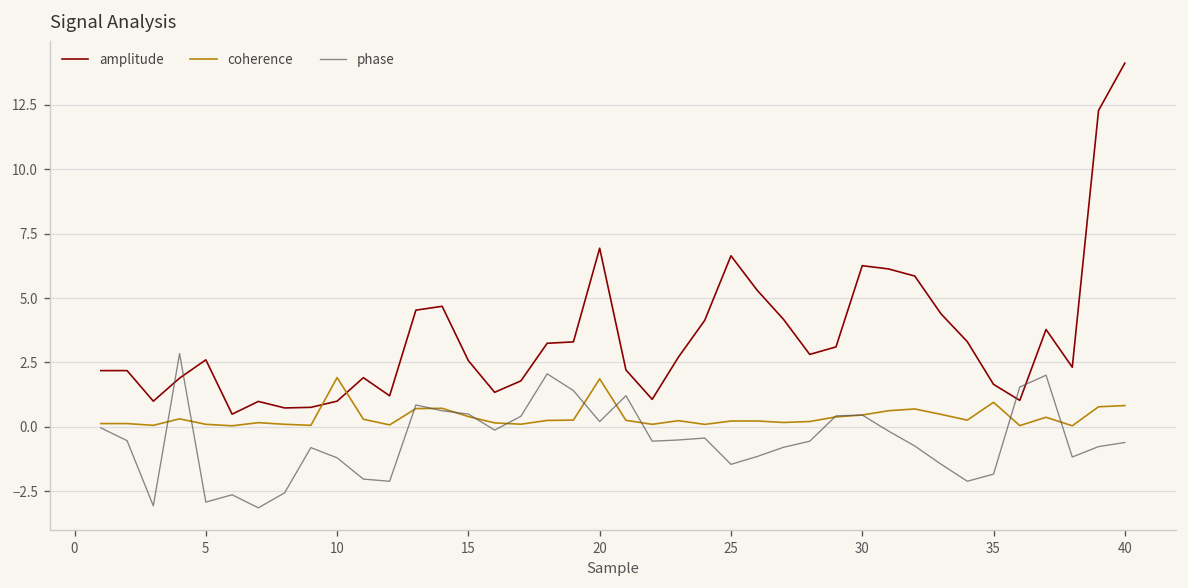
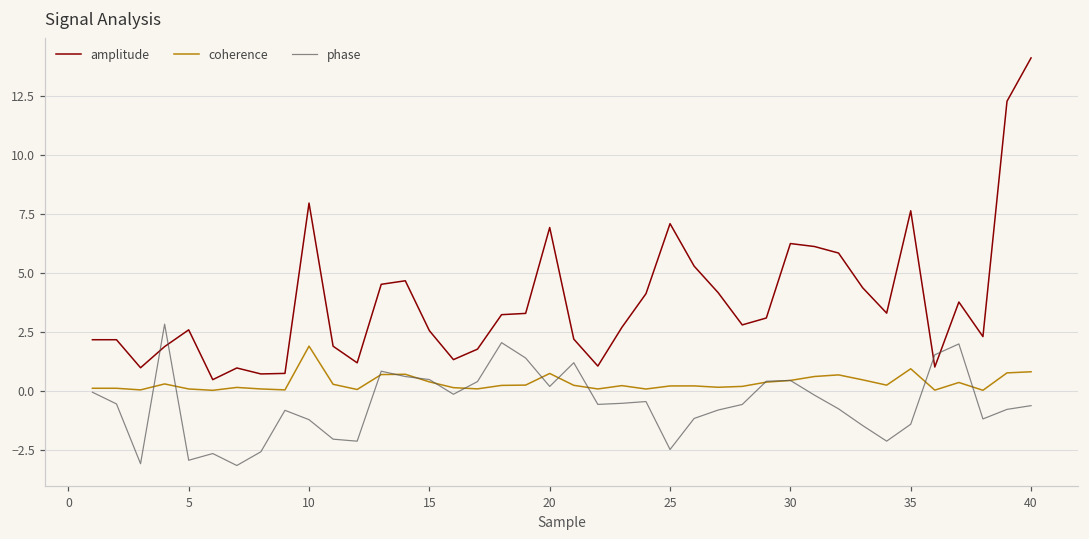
  {
    "amplitude": {
      "5": 2.6,
-     "10": 1.0,
+     "10": 8.0,
      "15": 2.6,
      "20": 6.9,
-     "25": 6.6,
+     "25": 7.1,
      "30": 6.3,
-     "35": 1.7,
+     "35": 7.6,
      "40": 14.1
    },
    "coherence": {
      "5": 0.1,
      "10": 1.9,
-     "20": 1.9,
+     "20": 0.8,
      "25": 0.2,
      "35": 1.0,
      "40": 0.8
    },
    "phase": {
      "5": -2.9,
      "10": -1.2,
      "20": 0.2,
-     "25": -1.5,
-     "35": -1.8,
+     "25": -2.5,
+     "35": -1.4,
      "40": -0.6
    }
  }
